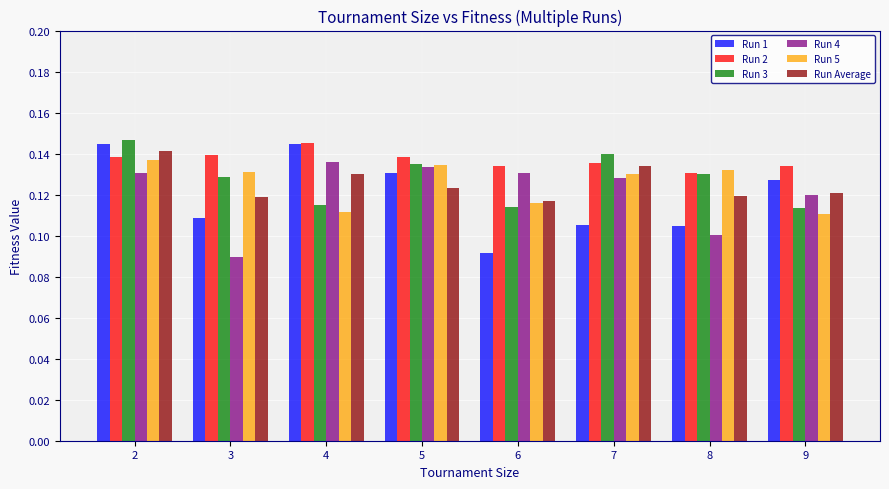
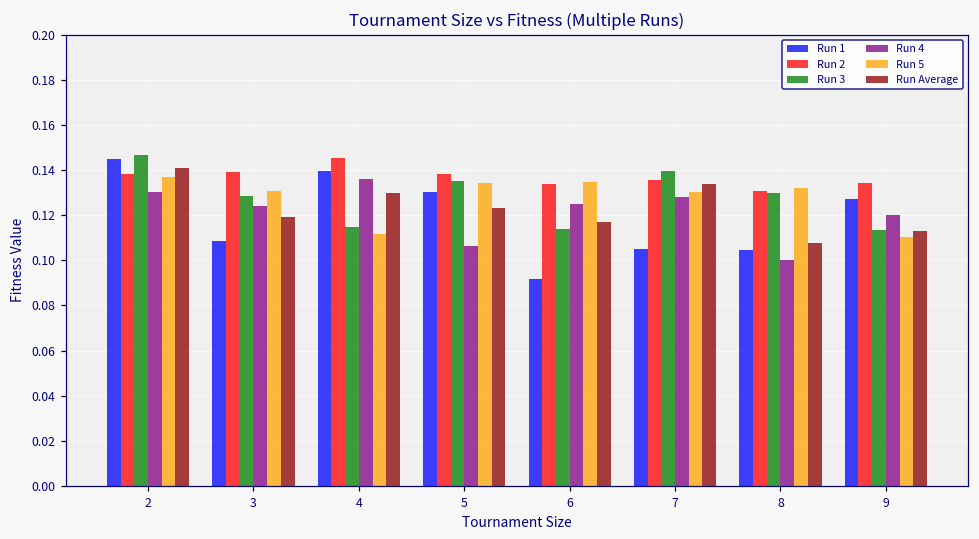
  {
    "Run 1": {
      "2": 0.145,
      "3": 0.109,
-     "4": 0.144,
+     "4": 0.140,
      "5": 0.130,
      "6": 0.092,
      "7": 0.105,
      "8": 0.105,
      "9": 0.127
    },
    "Run 2": {
      "2": 0.138,
      "3": 0.139,
      "4": 0.145,
      "5": 0.138,
      "6": 0.134,
      "7": 0.135,
      "8": 0.131,
      "9": 0.134
    },
    "Run 3": {
      "2": 0.147,
      "3": 0.129,
      "4": 0.115,
      "5": 0.135,
      "6": 0.114,
      "7": 0.140,
      "8": 0.130,
      "9": 0.113
    },
    "Run 4": {
      "2": 0.130,
-     "3": 0.090,
+     "3": 0.124,
      "4": 0.136,
-     "5": 0.134,
-     "6": 0.130,
+     "5": 0.106,
+     "6": 0.125,
      "7": 0.128,
      "8": 0.100,
      "9": 0.120
    },
    "Run 5": {
      "2": 0.137,
      "3": 0.131,
      "4": 0.111,
      "5": 0.134,
-     "6": 0.116,
+     "6": 0.135,
      "7": 0.130,
      "8": 0.132,
      "9": 0.111
    },
    "Run Average": {
      "2": 0.141,
      "3": 0.119,
      "4": 0.130,
      "5": 0.123,
      "6": 0.117,
      "7": 0.134,
-     "8": 0.119,
-     "9": 0.121
+     "8": 0.108,
+     "9": 0.113
    }
  }
